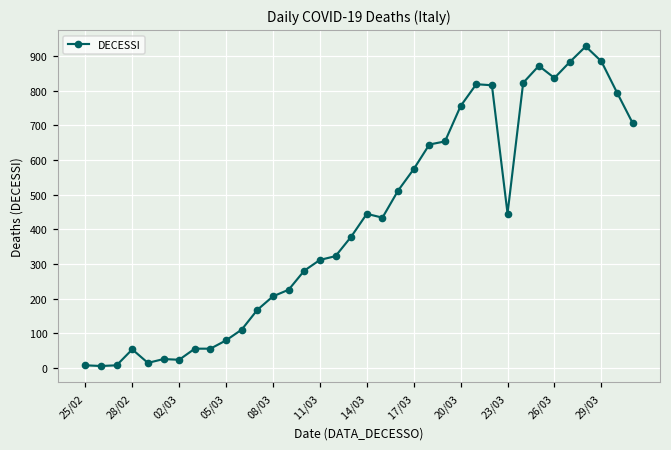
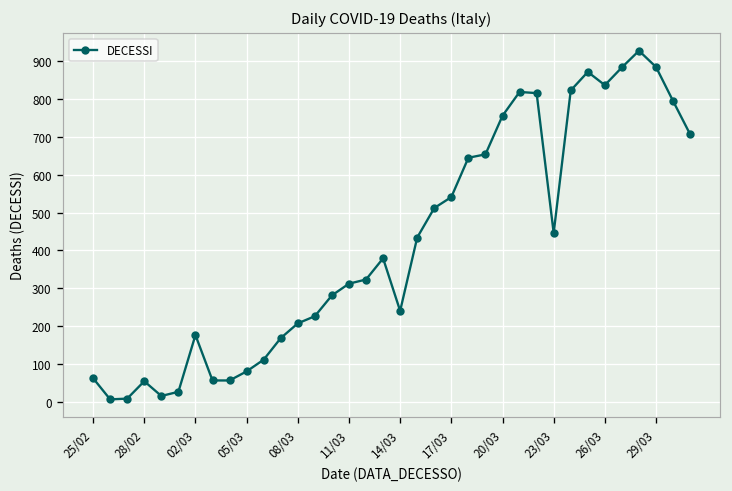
  {
-   "25/02": 10,
+   "25/02": 60,
    "28/02": 50,
-   "02/03": 20,
+   "02/03": 180,
    "05/03": 80,
    "08/03": 210,
    "11/03": 310,
-   "14/03": 450,
-   "17/03": 570,
+   "14/03": 240,
+   "17/03": 540,
    "20/03": 760,
    "23/03": 450,
    "26/03": 840,
    "29/03": 890
  }
